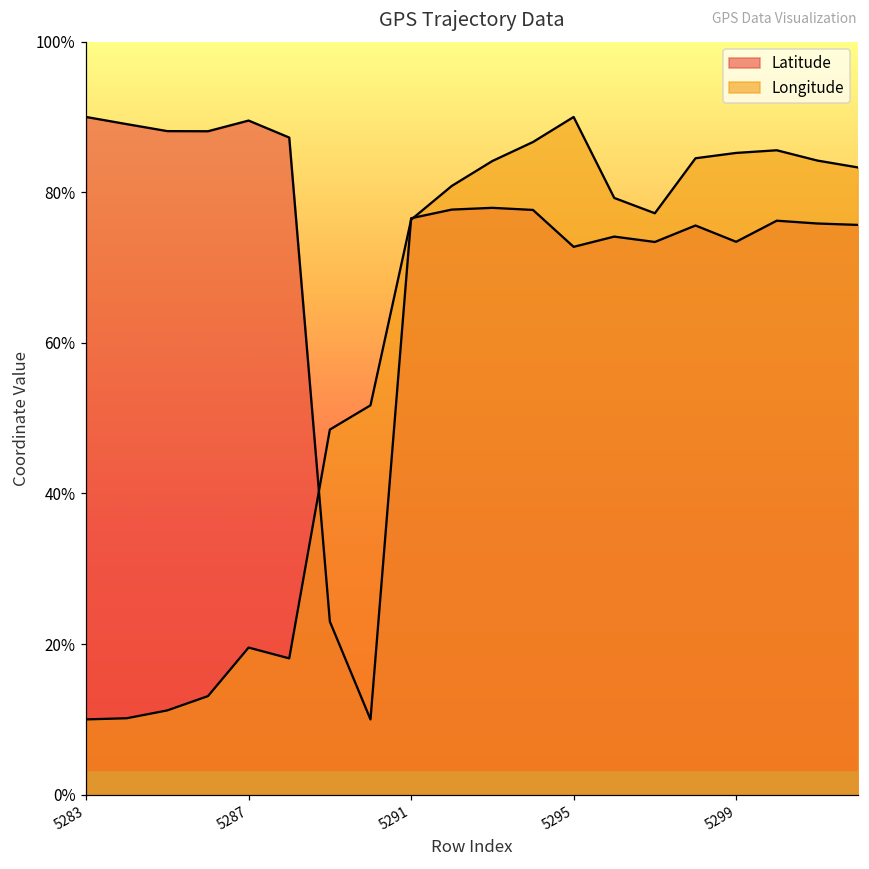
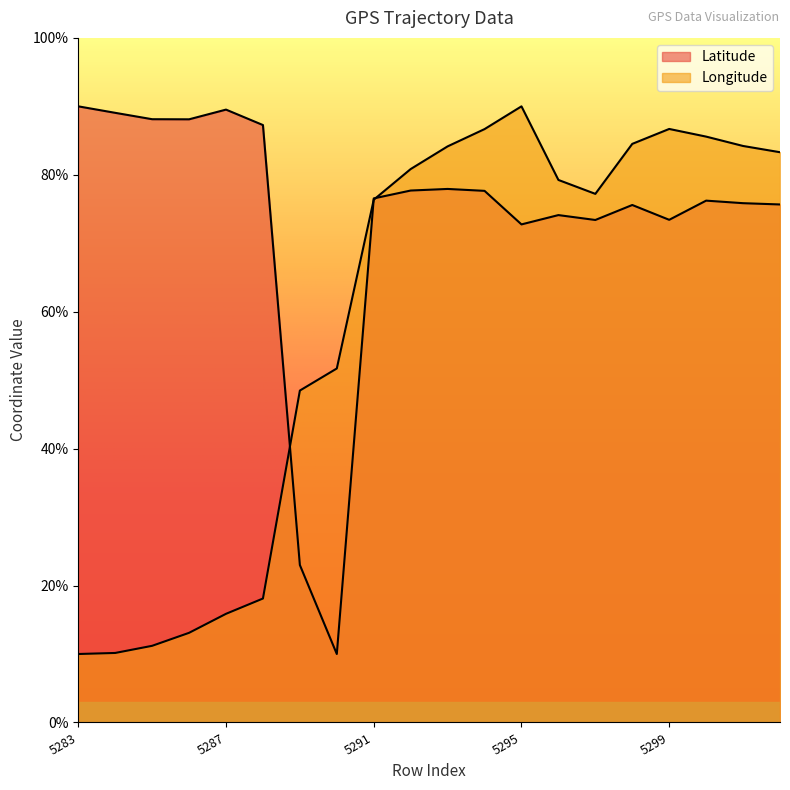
  {
    "Latitude": {
      "5283": "90%",
      "5287": "90%",
      "5295": "73%",
      "5299": "73%"
    },
    "Longitude": {
      "5283": "10%",
-     "5287": "20%",
+     "5287": "16%",
      "5295": "90%",
-     "5299": "85%"
+     "5299": "87%"
    }
  }
